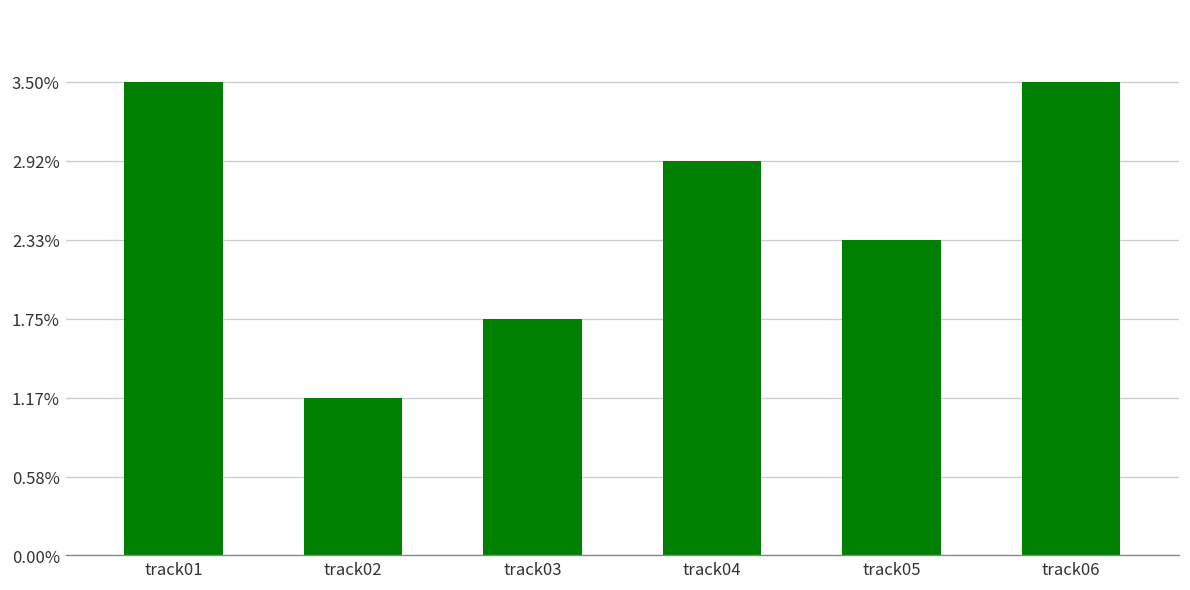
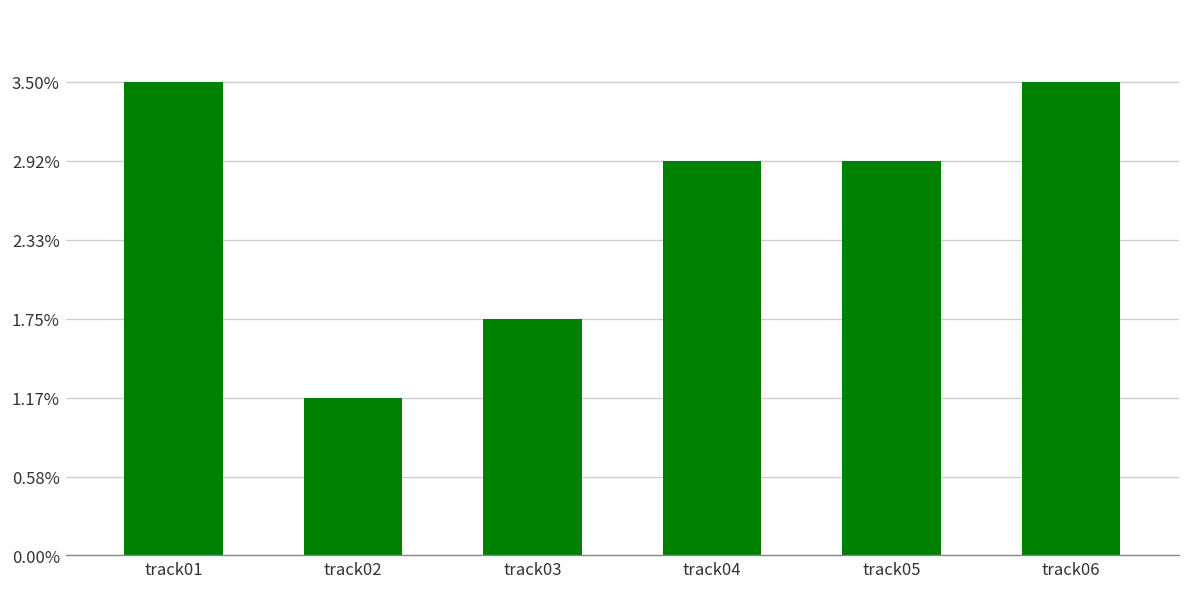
  {
    "track01": "3.50%",
    "track02": "1.17%",
    "track03": "1.75%",
    "track04": "2.92%",
-   "track05": "2.33%",
+   "track05": "2.92%",
    "track06": "3.50%"
  }
